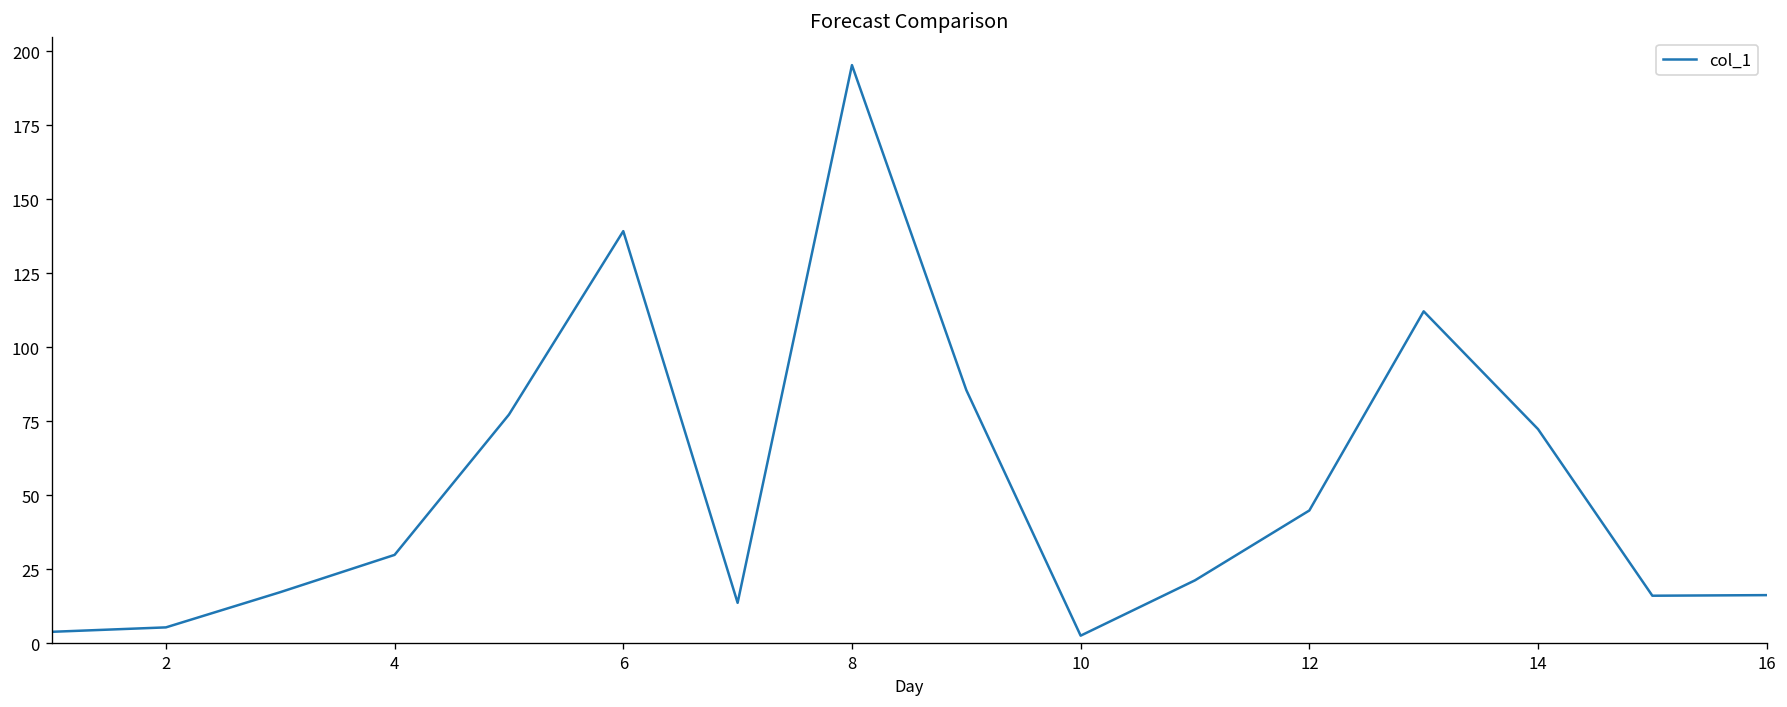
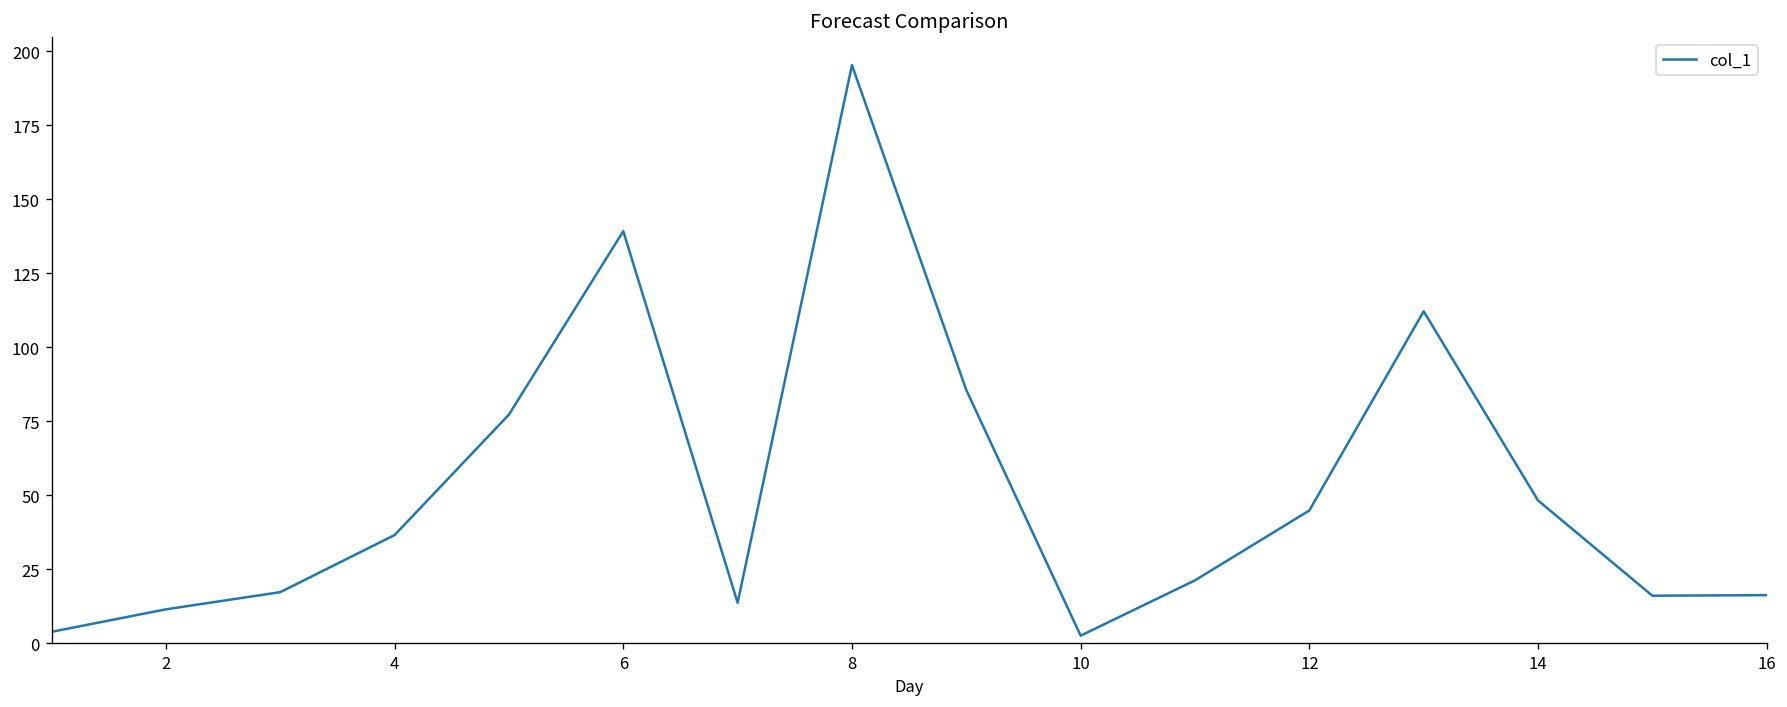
  {
-   "2": 5,
-   "4": 30,
+   "2": 11,
+   "4": 37,
    "6": 139,
    "8": 195,
    "10": 3,
    "12": 45,
-   "14": 72,
+   "14": 48,
    "16": 16
  }
